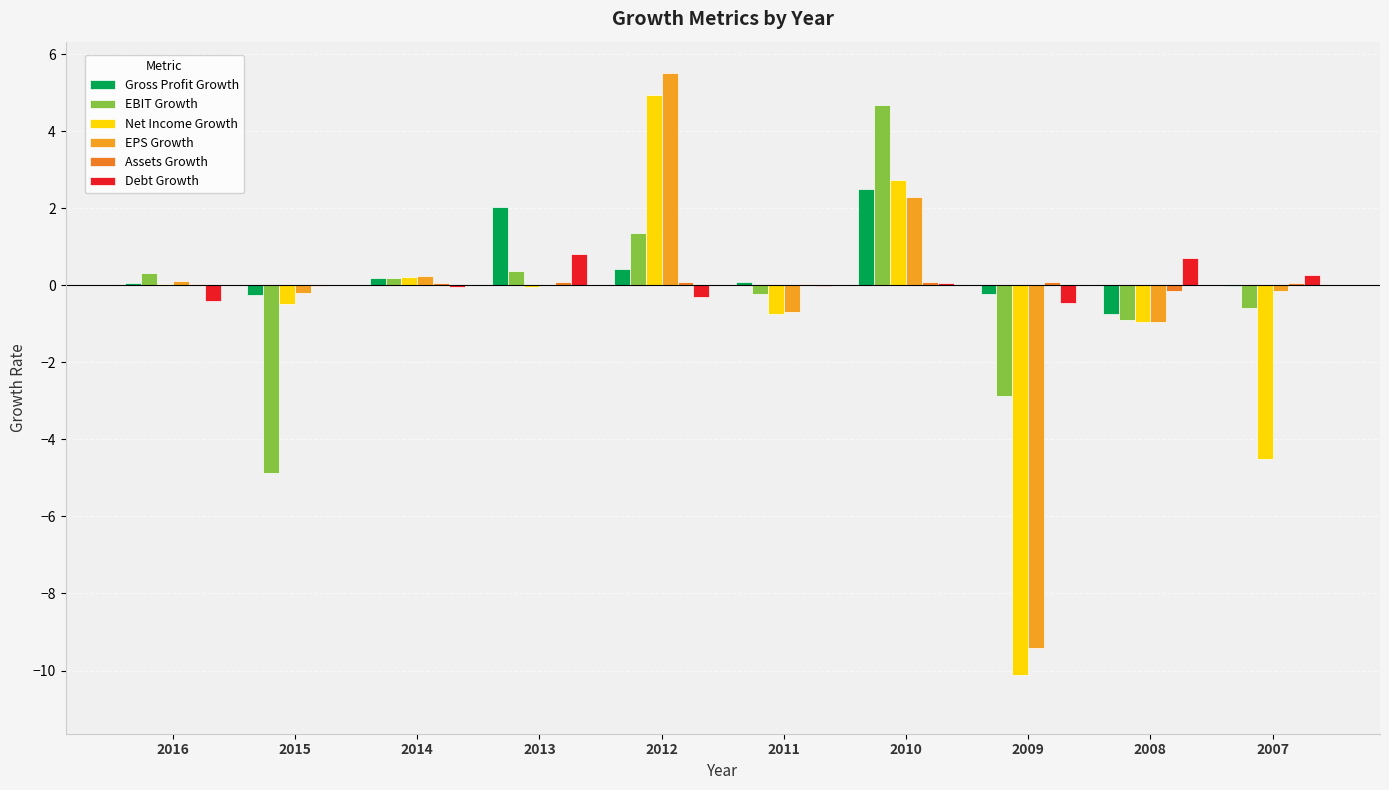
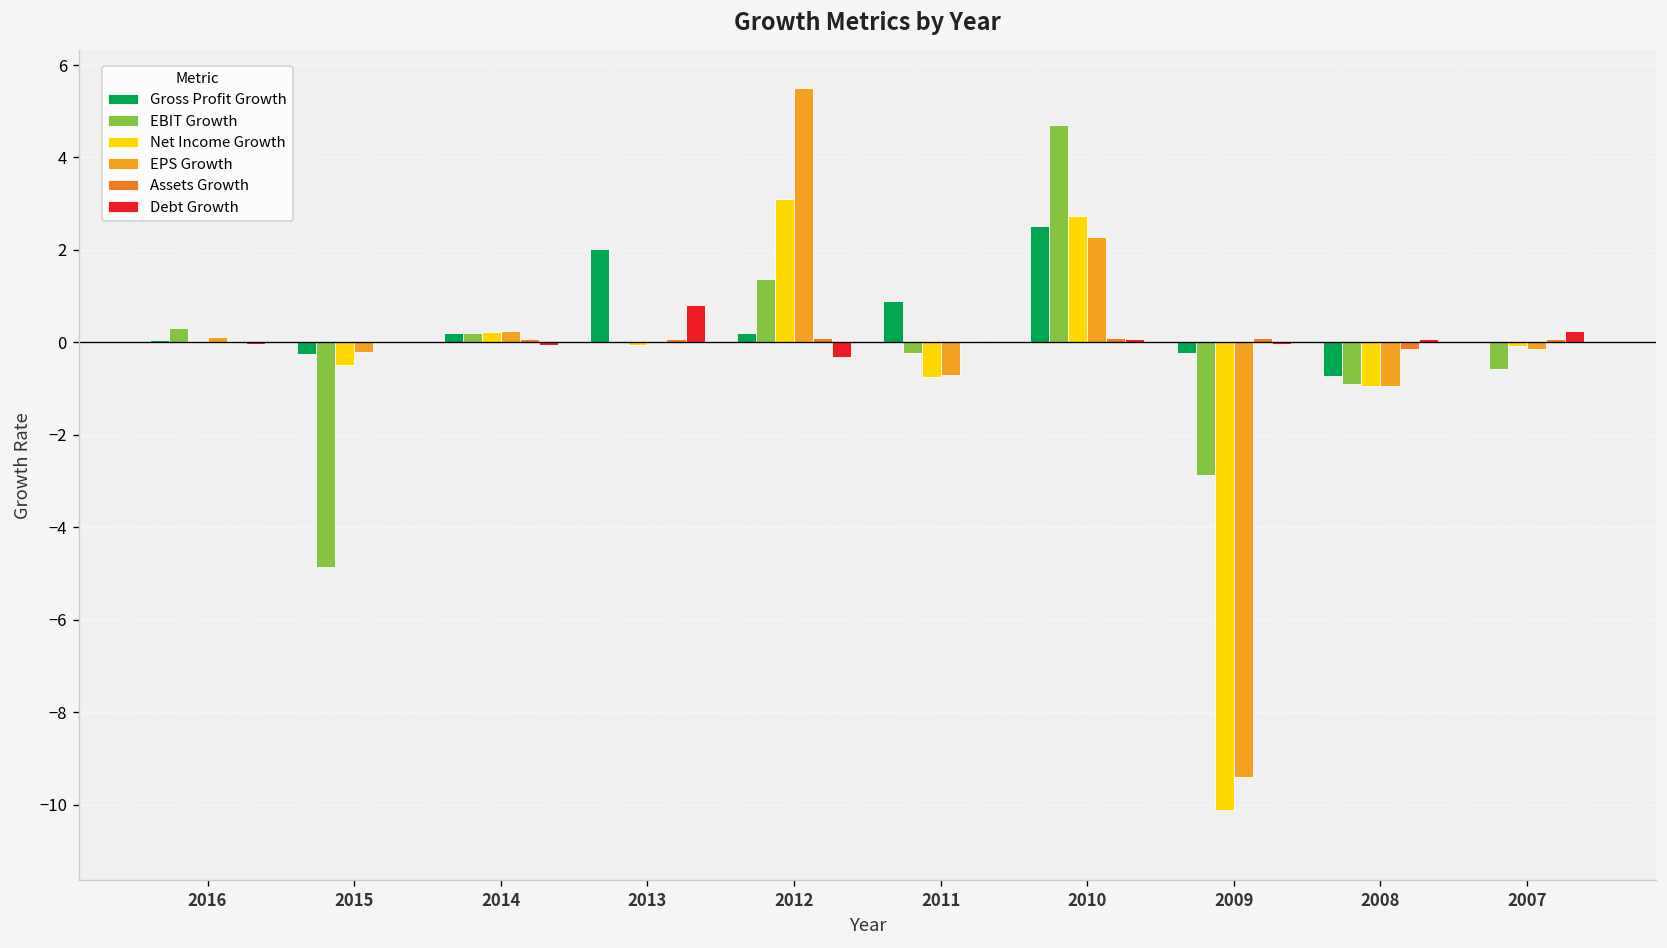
  {
    "Gross Profit Growth": {
      "2015": -0.2,
      "2014": 0.2,
      "2013": 2.0,
-     "2012": 0.4,
-     "2011": 0.1,
+     "2012": 0.2,
+     "2011": 0.9,
      "2010": 2.5,
      "2009": -0.2,
      "2008": -0.7
    },
    "EBIT Growth": {
      "2016": 0.3,
      "2015": -4.9,
      "2014": 0.2,
-     "2013": 0.4,
+     "2013": 0.0,
      "2012": 1.4,
      "2011": -0.2,
      "2010": 4.7,
      "2009": -2.9,
      "2008": -0.9,
      "2007": -0.6
    },
    "Net Income Growth": {
      "2015": -0.5,
      "2014": 0.2,
-     "2012": 4.9,
+     "2012": 3.1,
      "2011": -0.8,
      "2010": 2.7,
      "2009": -10.1,
      "2008": -1.0,
-     "2007": -4.5
+     "2007": -0.1
    },
    "Debt Growth": {
-     "2016": -0.4,
+     "2016": 0.0,
      "2013": 0.8,
      "2012": -0.3,
-     "2009": -0.5,
-     "2008": 0.7,
+     "2009": 0.0,
+     "2008": 0.1,
      "2007": 0.3
    }
  }
